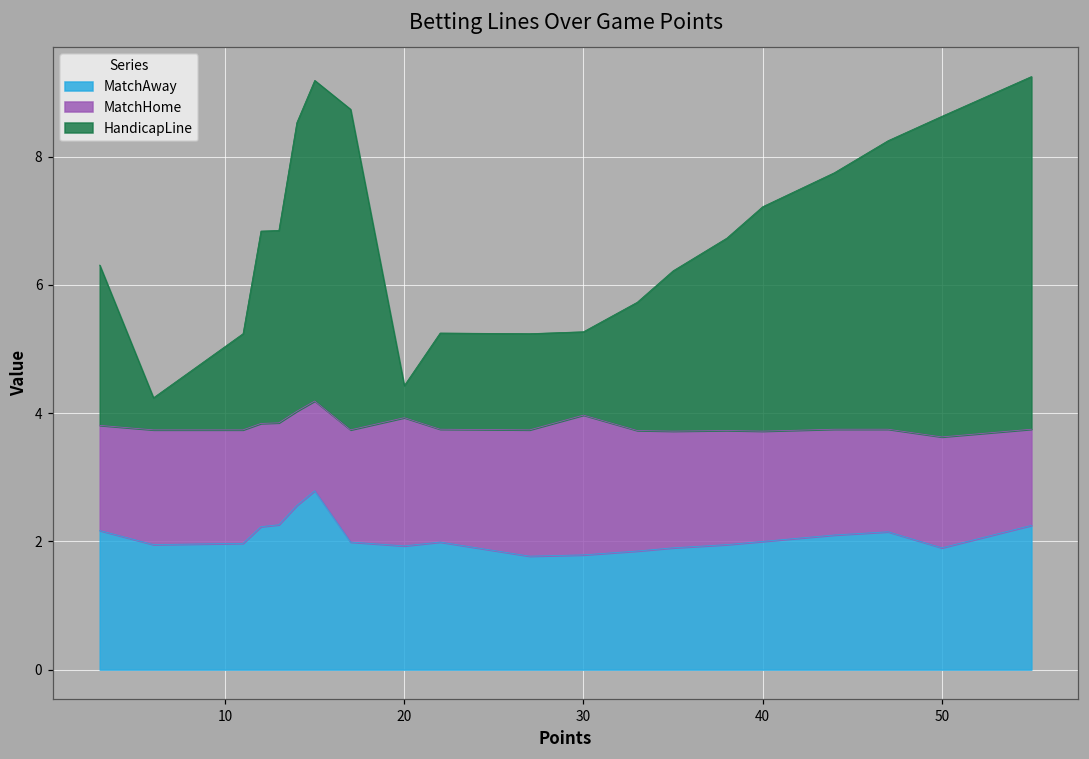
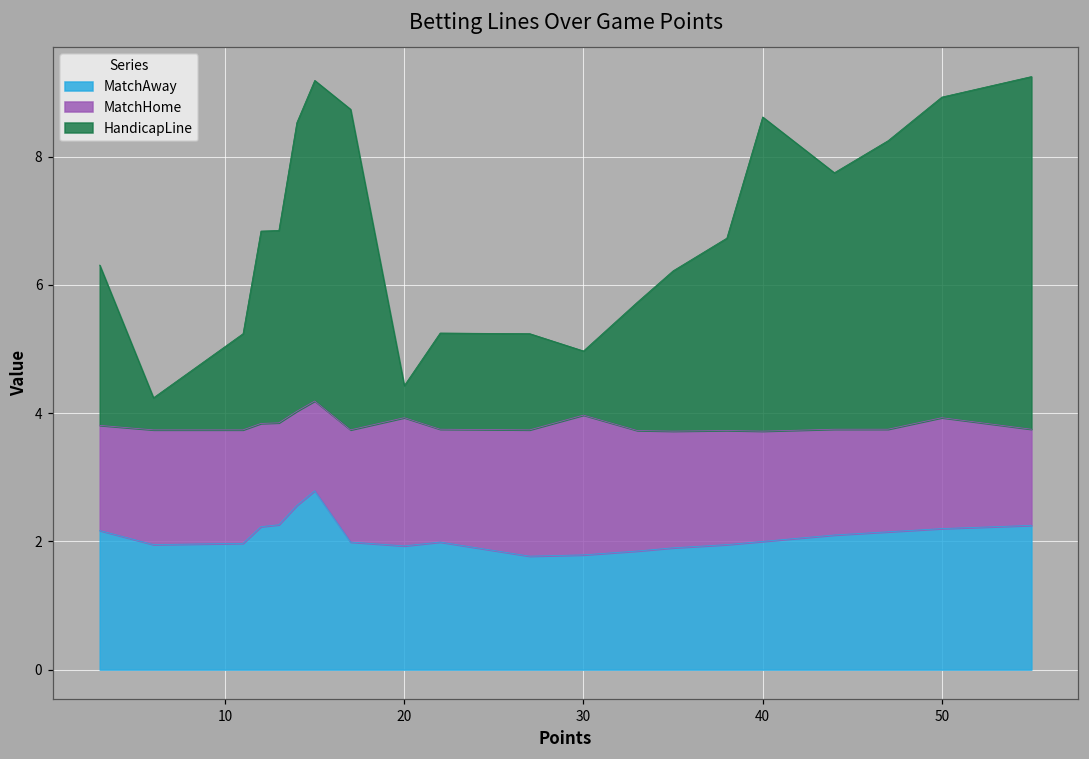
  {
    "MatchAway": {
      "20": 1.9,
      "30": 1.8,
      "40": 2.0,
-     "50": 1.9
+     "50": 2.2
    },
    "MatchHome": {
      "20": 2.0,
      "30": 2.2,
      "40": 1.7,
      "50": 1.7
    },
    "HandicapLine": {
      "20": 0.5,
-     "30": 1.3,
-     "40": 3.5,
+     "30": 1.0,
+     "40": 4.9,
      "50": 5.0
    }
  }
